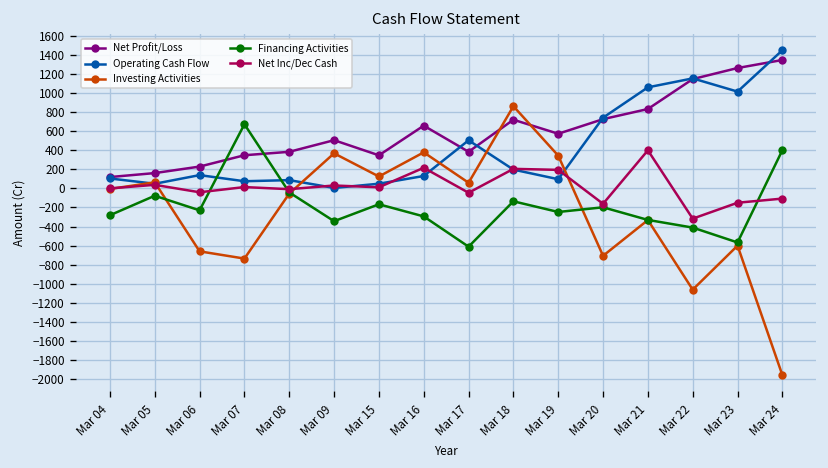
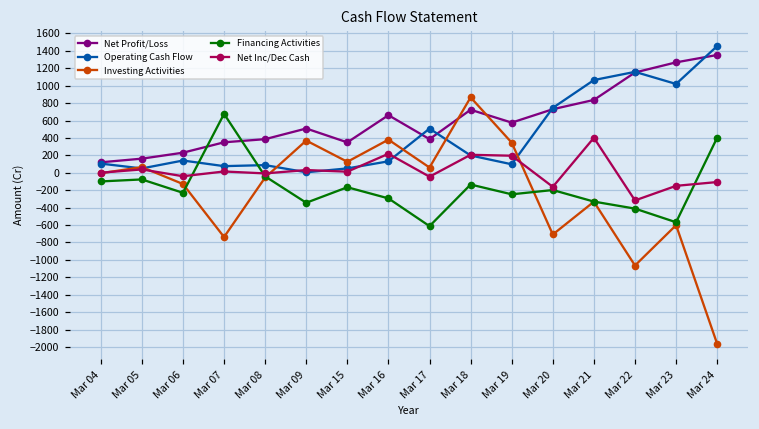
  {
    "Net Profit/Loss": {
      "Mar 05": 200,
      "Mar 06": 200,
      "Mar 07": 300,
      "Mar 08": 400,
      "Mar 09": 500,
      "Mar 15": 300,
      "Mar 16": 700,
      "Mar 17": 400,
      "Mar 18": 700,
      "Mar 19": 600,
      "Mar 21": 800,
      "Mar 23": 1300,
      "Mar 24": 1400
    },
    "Operating Cash Flow": {
      "Mar 06": 100,
      "Mar 07": 100,
      "Mar 08": 100,
      "Mar 15": 100,
      "Mar 16": 100,
      "Mar 17": 500,
      "Mar 19": 100,
      "Mar 21": 1100,
      "Mar 23": 1000,
      "Mar 24": 1500
    },
    "Investing Activities": {
-     "Mar 06": -700,
+     "Mar 06": -100,
      "Mar 07": -700,
      "Mar 09": 400,
      "Mar 15": 100,
      "Mar 16": 400,
      "Mar 17": 100,
      "Mar 18": 900,
      "Mar 19": 300,
      "Mar 20": -700,
      "Mar 22": -1100,
      "Mar 23": -600,
      "Mar 24": -2000
    },
    "Financing Activities": {
-     "Mar 04": -300,
+     "Mar 04": -100,
      "Mar 05": -100,
      "Mar 06": -200,
      "Mar 07": 700,
      "Mar 09": -300,
      "Mar 15": -200,
      "Mar 16": -300,
      "Mar 17": -600,
      "Mar 18": -100,
      "Mar 19": -200,
      "Mar 20": -200,
      "Mar 22": -400,
      "Mar 23": -600,
      "Mar 24": 400
    },
    "Net Inc/Dec Cash": {
      "Mar 06": 0,
      "Mar 07": 0,
      "Mar 08": 0,
      "Mar 15": 0,
      "Mar 16": 200,
      "Mar 17": 0,
      "Mar 19": 200,
      "Mar 20": -200,
      "Mar 21": 400,
      "Mar 22": -300,
      "Mar 23": -100,
      "Mar 24": -100
    }
  }
